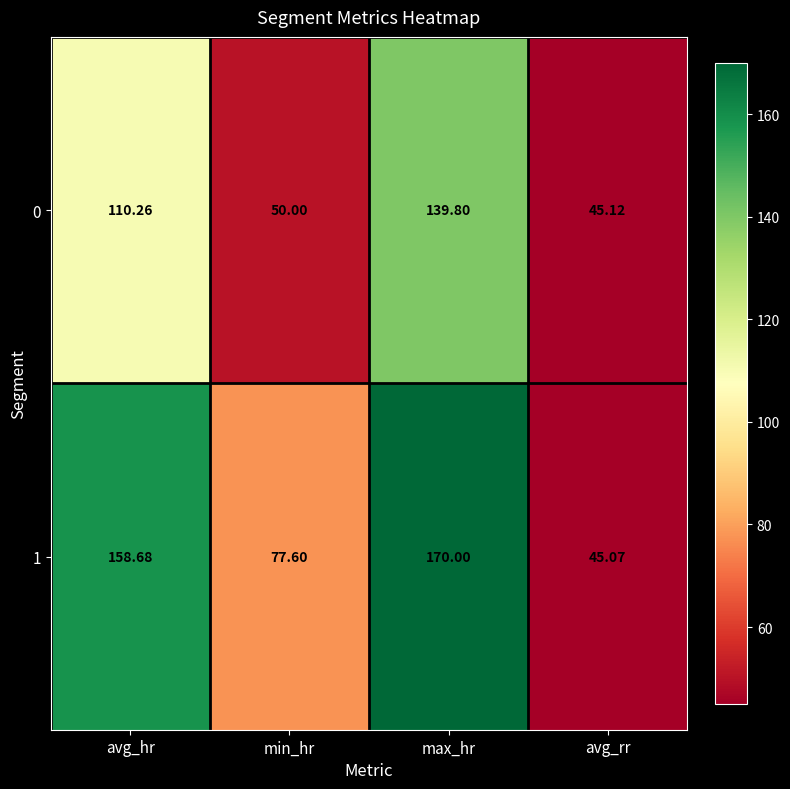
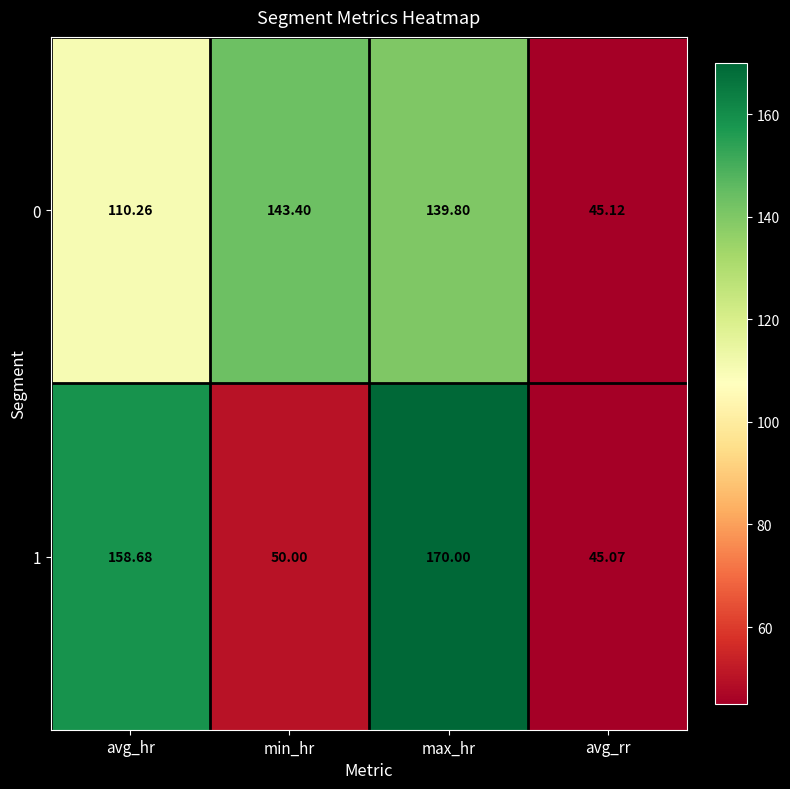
  {
    "0": {
      "avg_hr": 110.26,
-     "min_hr": 50.00,
+     "min_hr": 143.40,
      "max_hr": 139.80,
      "avg_rr": 45.12
    },
    "1": {
      "avg_hr": 158.68,
-     "min_hr": 77.60,
+     "min_hr": 50.00,
      "max_hr": 170.00,
      "avg_rr": 45.07
    }
  }
